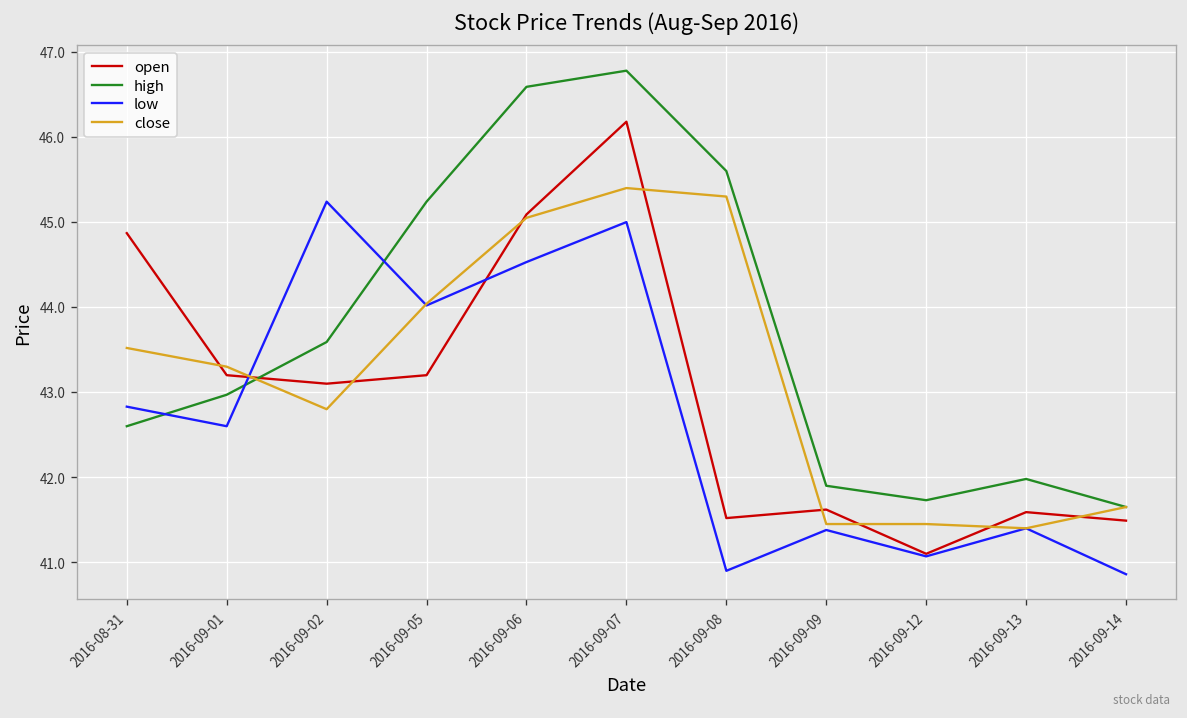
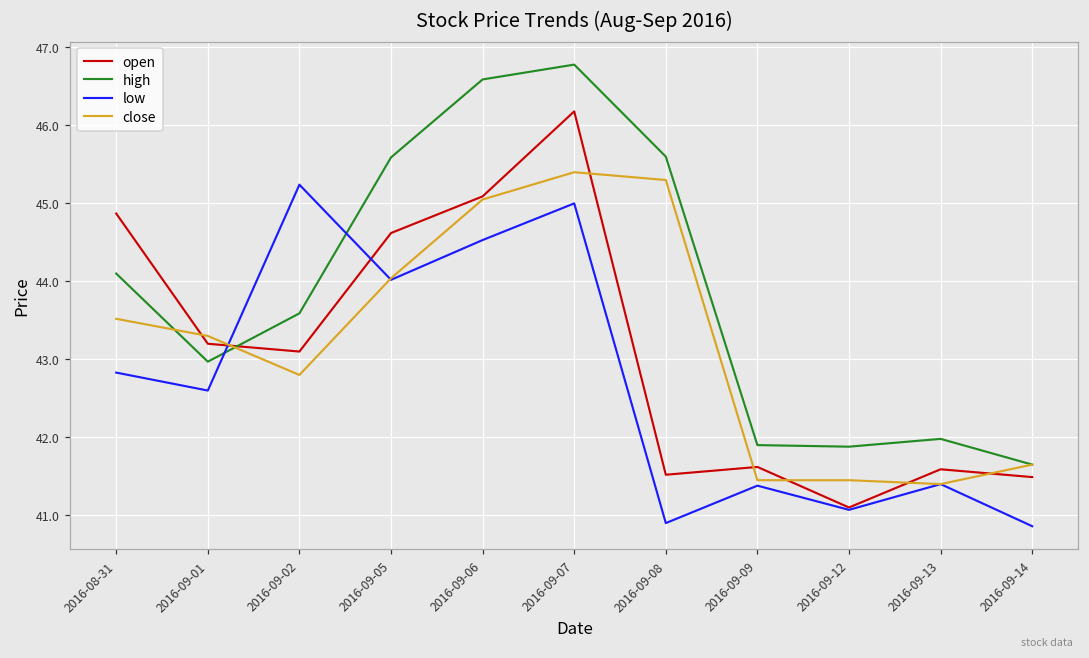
  {
    "open": {
      "2016-08-31": 44.9,
      "2016-09-01": 43.2,
      "2016-09-02": 43.1,
-     "2016-09-05": 43.2,
+     "2016-09-05": 44.6,
      "2016-09-06": 45.1,
      "2016-09-07": 46.2,
      "2016-09-08": 41.5,
      "2016-09-09": 41.6,
      "2016-09-13": 41.6,
      "2016-09-14": 41.5
    },
    "high": {
-     "2016-08-31": 42.6,
+     "2016-08-31": 44.1,
      "2016-09-01": 43.0,
      "2016-09-02": 43.6,
-     "2016-09-05": 45.2,
+     "2016-09-05": 45.6,
      "2016-09-06": 46.6,
      "2016-09-07": 46.8,
      "2016-09-08": 45.6,
      "2016-09-09": 41.9,
-     "2016-09-12": 41.7,
+     "2016-09-12": 41.9,
      "2016-09-13": 42.0
    },
    "low": {
      "2016-08-31": 42.8,
      "2016-09-01": 42.6,
      "2016-09-02": 45.2,
      "2016-09-06": 44.5,
      "2016-09-07": 45.0,
      "2016-09-08": 40.9,
      "2016-09-09": 41.4,
      "2016-09-14": 40.9
    },
    "close": {
      "2016-08-31": 43.5,
      "2016-09-01": 43.3,
      "2016-09-02": 42.8,
      "2016-09-06": 45.1,
      "2016-09-07": 45.4,
      "2016-09-08": 45.3,
      "2016-09-09": 41.5,
      "2016-09-12": 41.5
    }
  }
